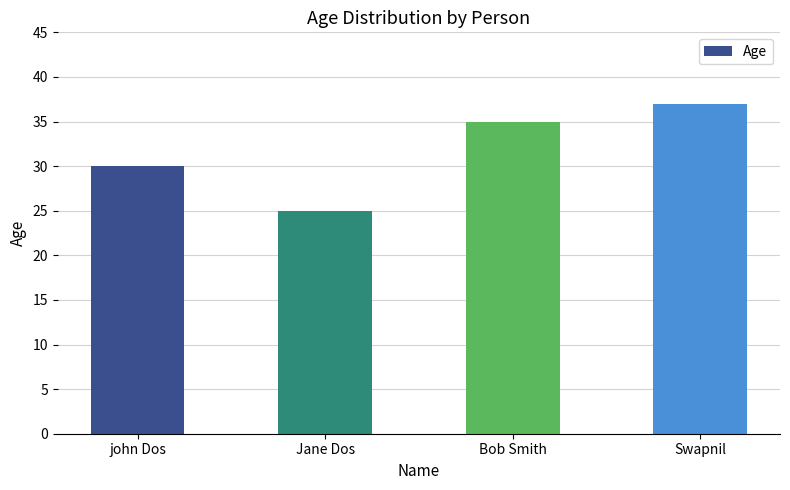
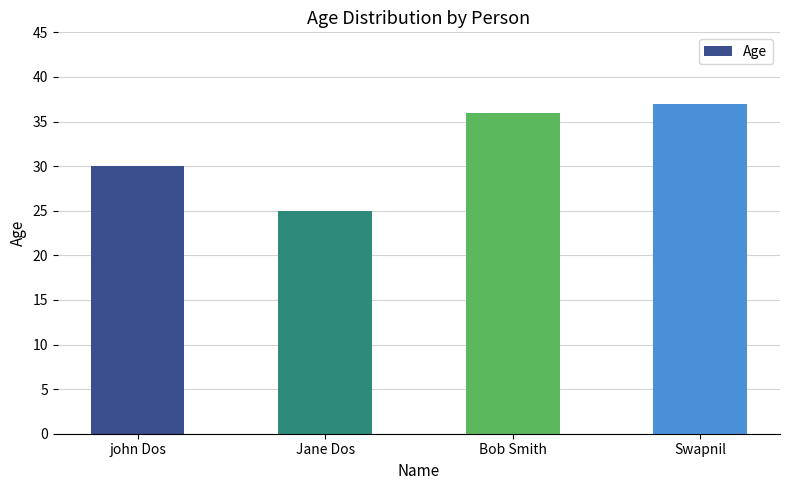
  {
    "john Dos": 30,
    "Jane Dos": 25,
-   "Bob Smith": 35,
+   "Bob Smith": 36,
    "Swapnil": 37
  }
